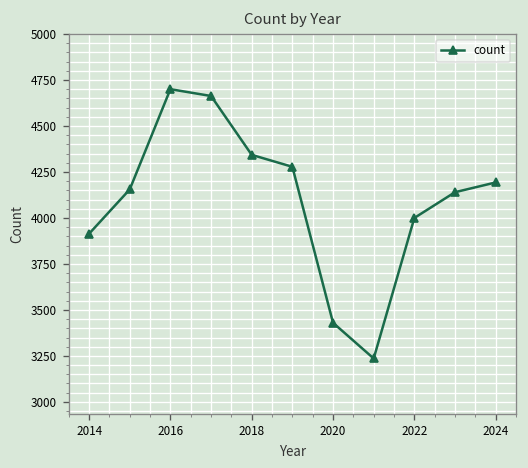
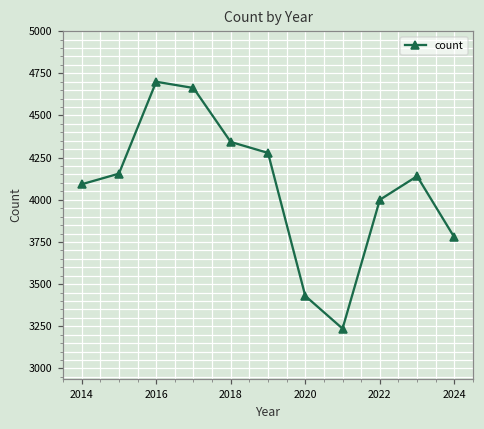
  {
-   "2014": 3910,
+   "2014": 4090,
    "2016": 4700,
    "2018": 4340,
    "2020": 3430,
    "2022": 4000,
-   "2024": 4190
+   "2024": 3780
  }
